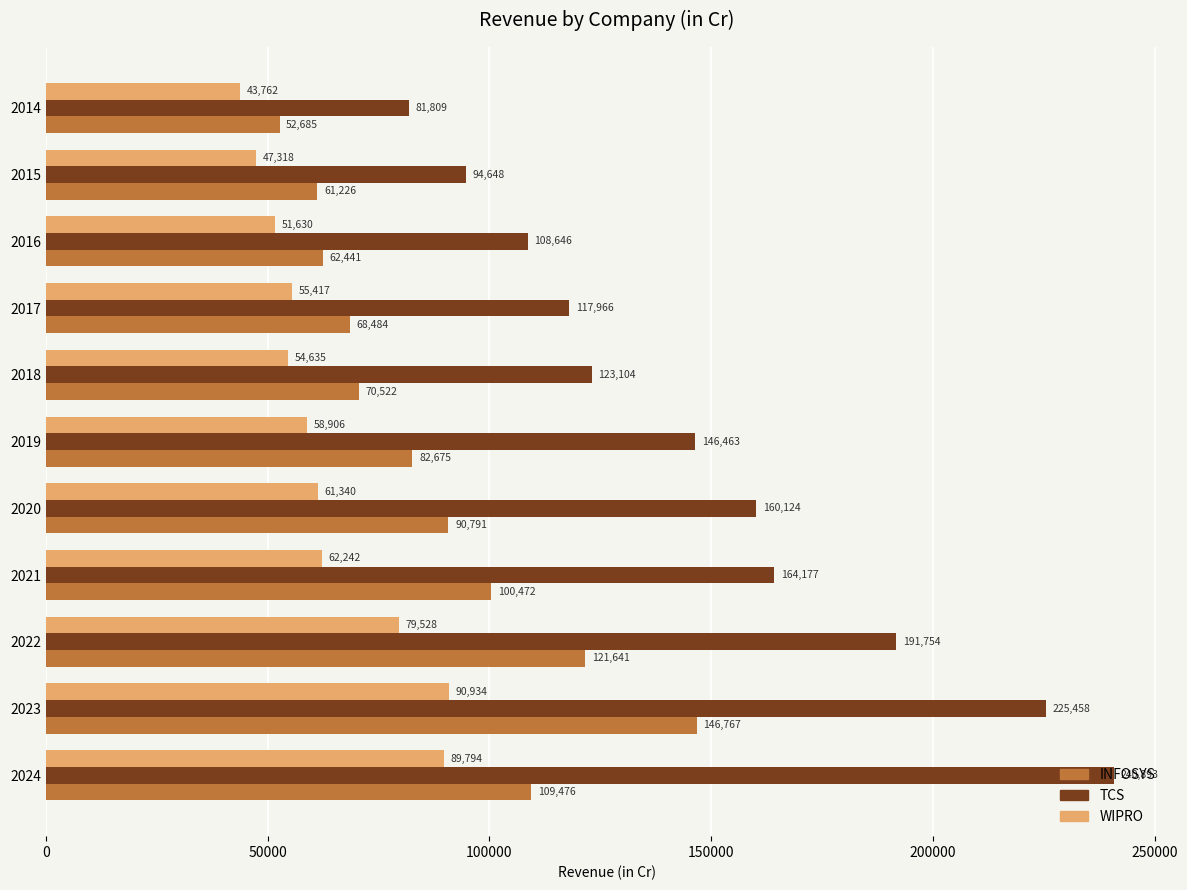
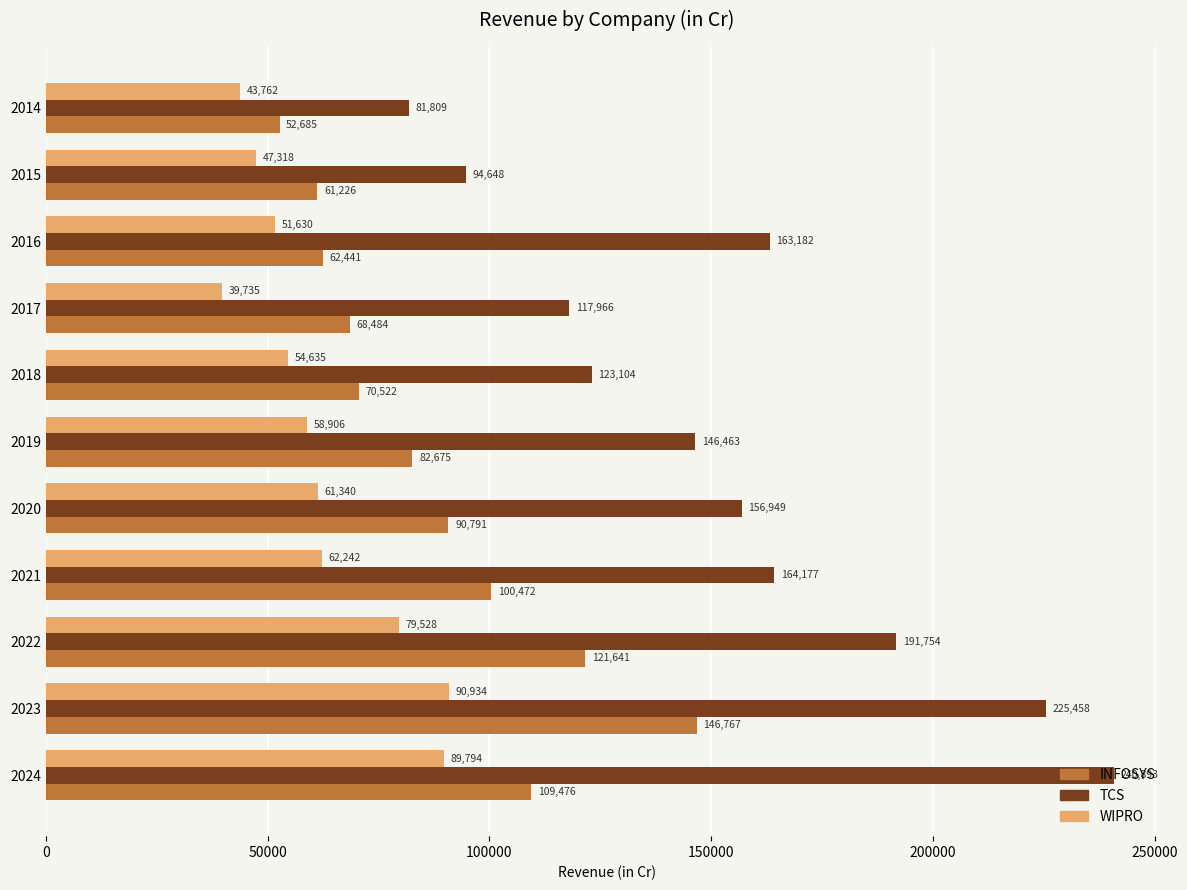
  {
    "INFOSYS": {
      "2014": "52,685",
      "2015": "61,226",
      "2016": "62,441",
      "2017": "68,484",
      "2018": "70,522",
      "2019": "82,675",
      "2020": "90,791",
      "2021": "100,472",
      "2022": "121,641",
      "2023": "146,767",
      "2024": "109,476"
    },
    "TCS": {
      "2014": "81,809",
      "2015": "94,648",
-     "2016": "108,646",
+     "2016": "163,182",
      "2017": "117,966",
      "2018": "123,104",
      "2019": "146,463",
-     "2020": "160,124",
+     "2020": "156,949",
      "2021": "164,177",
      "2022": "191,754",
      "2023": "225,458",
      "2024": "240,893"
    },
    "WIPRO": {
      "2014": "43,762",
      "2015": "47,318",
      "2016": "51,630",
-     "2017": "55,417",
+     "2017": "39,735",
      "2018": "54,635",
      "2019": "58,906",
      "2020": "61,340",
      "2021": "62,242",
      "2022": "79,528",
      "2023": "90,934",
      "2024": "89,794"
    }
  }
